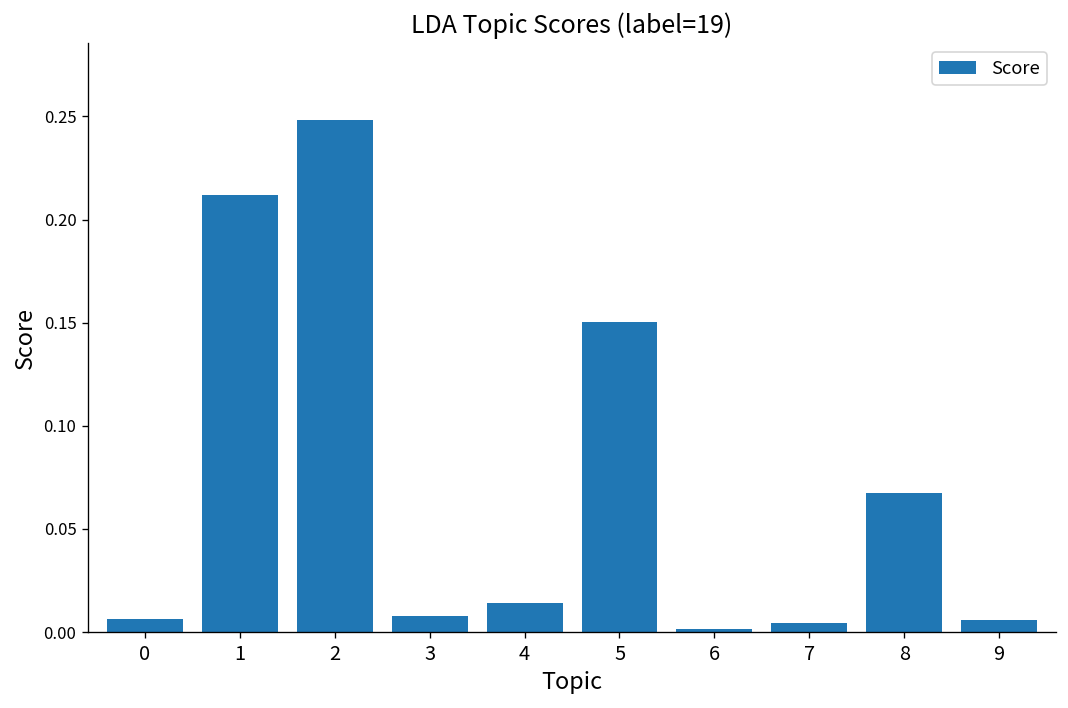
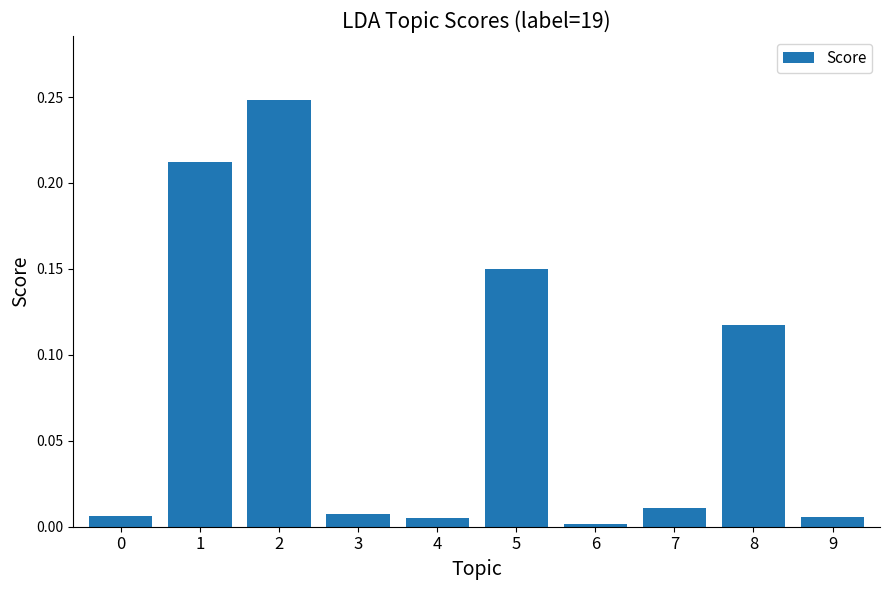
  {
    "0": 0.006,
    "1": 0.212,
    "2": 0.248,
    "3": 0.008,
-   "4": 0.014,
+   "4": 0.005,
    "5": 0.150,
    "6": 0.002,
-   "7": 0.004,
-   "8": 0.068,
+   "7": 0.011,
+   "8": 0.117,
    "9": 0.006
  }
